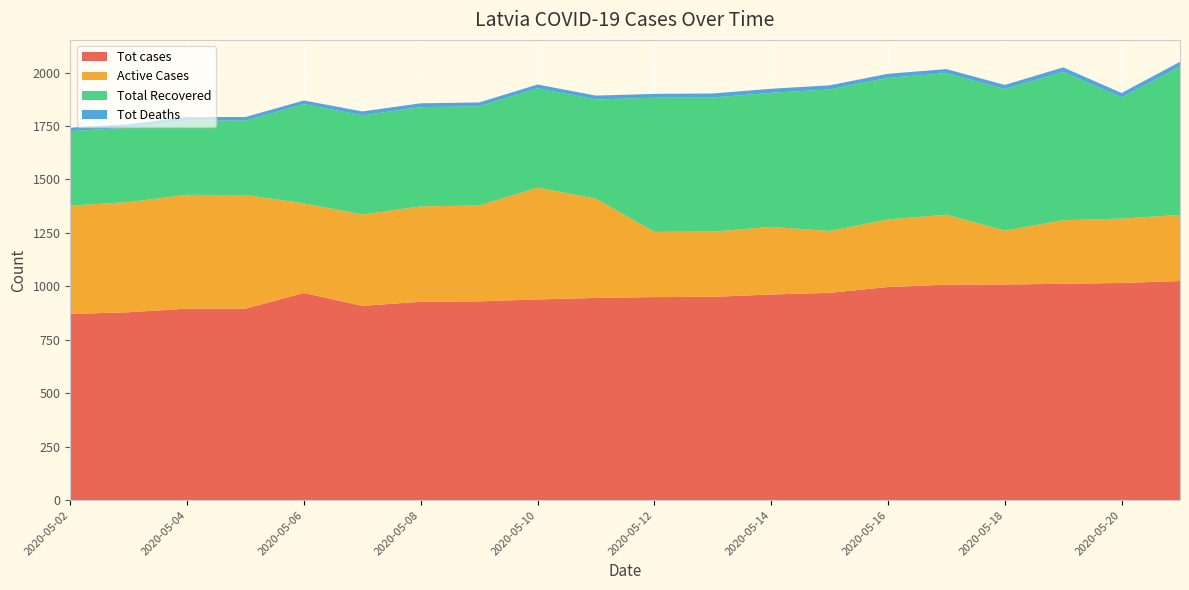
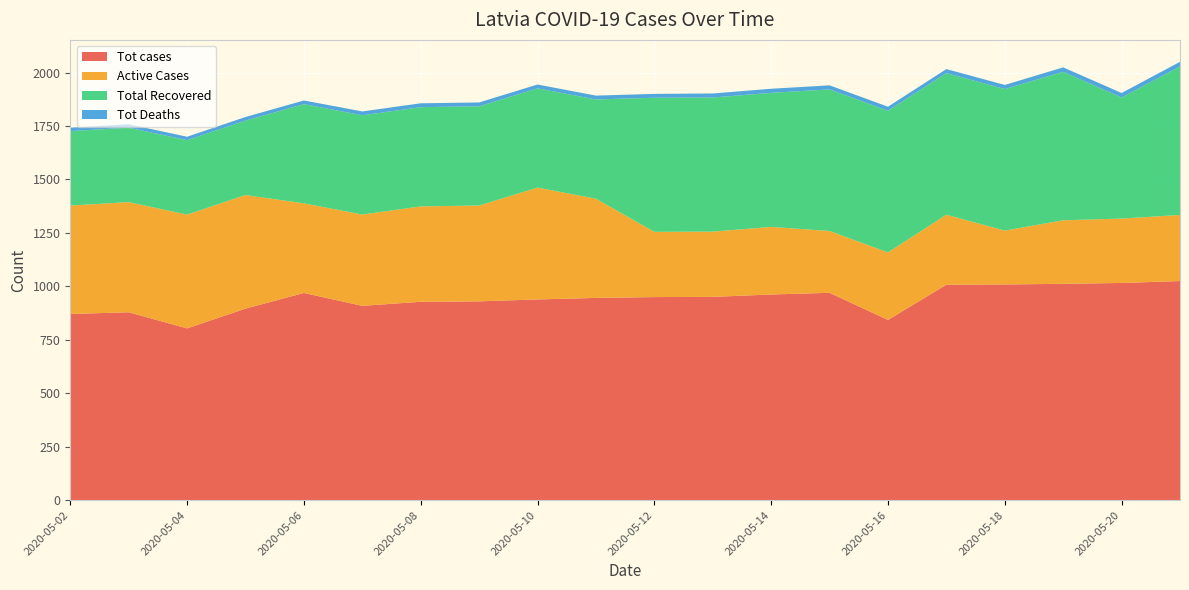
  {
    "Tot cases": {
      "2020-05-02": 870,
-     "2020-05-04": 900,
+     "2020-05-04": 800,
      "2020-05-06": 970,
      "2020-05-08": 930,
      "2020-05-10": 940,
      "2020-05-12": 950,
      "2020-05-14": 960,
-     "2020-05-16": 1000,
+     "2020-05-16": 840,
      "2020-05-18": 1010,
      "2020-05-20": 1020
    },
    "Active Cases": {
      "2020-05-02": 510,
      "2020-05-04": 530,
      "2020-05-06": 420,
      "2020-05-08": 450,
      "2020-05-10": 520,
      "2020-05-12": 310,
      "2020-05-14": 320,
      "2020-05-16": 320,
      "2020-05-18": 250,
      "2020-05-20": 300
    },
    "Total Recovered": {
      "2020-05-02": 350,
      "2020-05-06": 460,
      "2020-05-08": 460,
      "2020-05-10": 460,
      "2020-05-12": 630,
      "2020-05-14": 630,
      "2020-05-16": 660,
      "2020-05-18": 660,
      "2020-05-20": 570
    },
    "Tot Deaths": {
      "2020-05-02": 20,
      "2020-05-06": 20,
      "2020-05-08": 20,
      "2020-05-10": 20,
      "2020-05-12": 20,
      "2020-05-14": 20,
      "2020-05-16": 20,
      "2020-05-18": 20,
      "2020-05-20": 20
    }
  }
